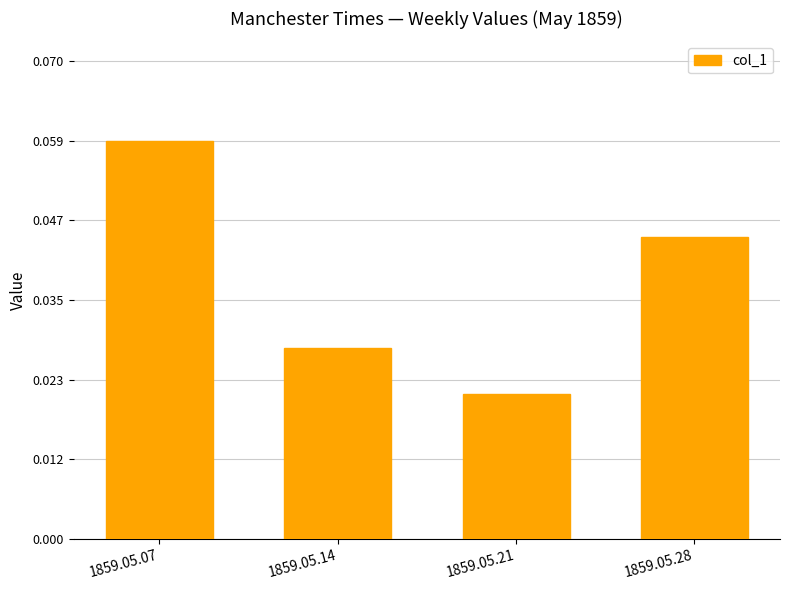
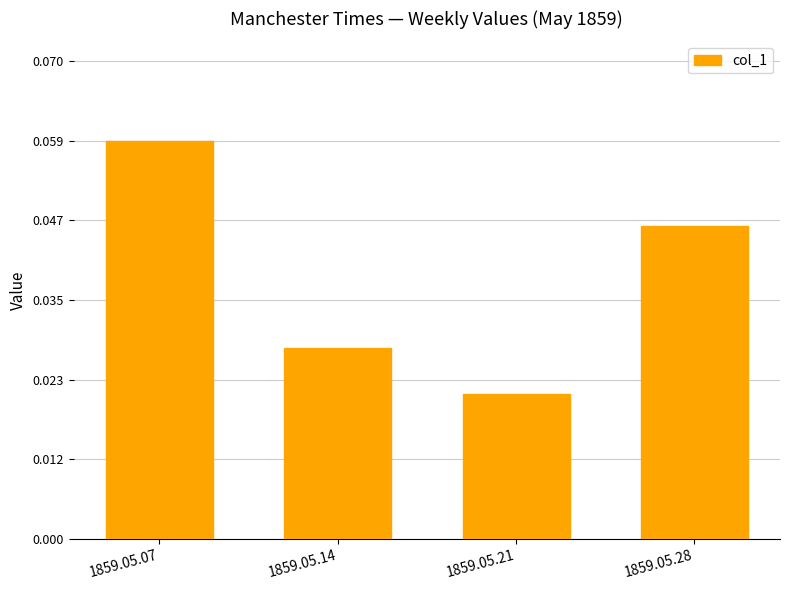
  {
    "1859.05.07": 0.059,
    "1859.05.14": 0.028,
    "1859.05.21": 0.021,
-   "1859.05.28": 0.044
+   "1859.05.28": 0.046
  }
